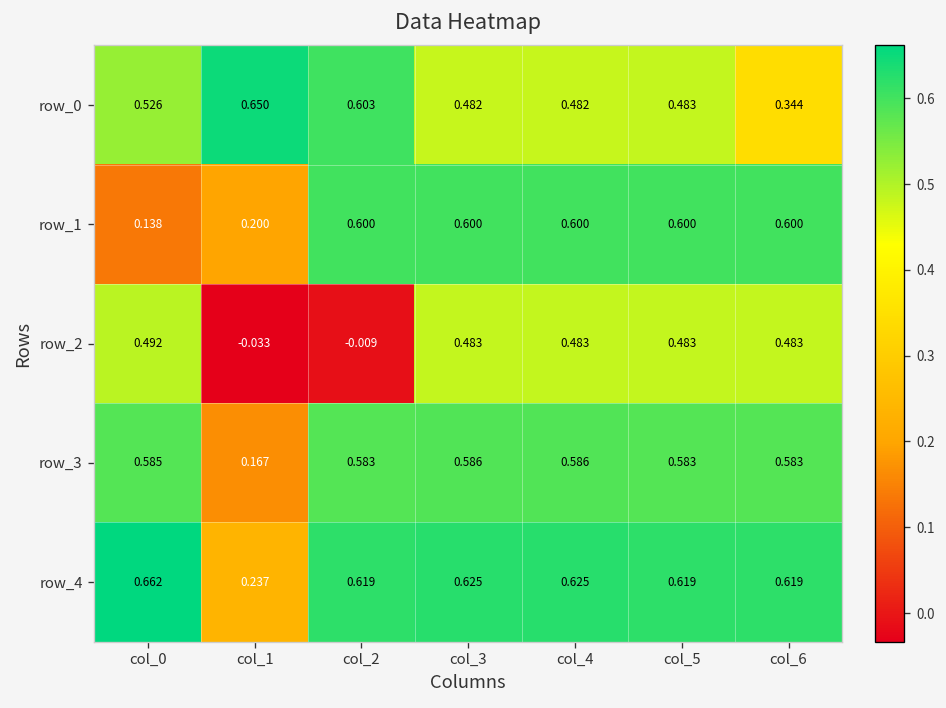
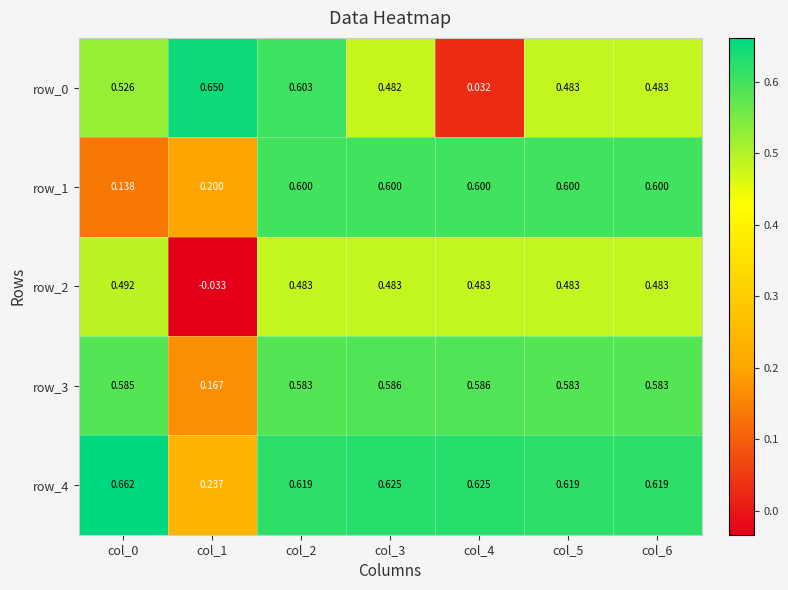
  {
    "row_0": {
      "col_0": 0.526,
      "col_1": 0.650,
      "col_2": 0.603,
      "col_3": 0.482,
-     "col_4": 0.482,
+     "col_4": 0.032,
      "col_5": 0.483,
-     "col_6": 0.344
+     "col_6": 0.483
    },
    "row_1": {
      "col_0": 0.138,
      "col_1": 0.200,
      "col_2": 0.600,
      "col_3": 0.600,
      "col_4": 0.600,
      "col_5": 0.600,
      "col_6": 0.600
    },
    "row_2": {
      "col_0": 0.492,
      "col_1": -0.033,
-     "col_2": -0.009,
+     "col_2": 0.483,
      "col_3": 0.483,
      "col_4": 0.483,
      "col_5": 0.483,
      "col_6": 0.483
    },
    "row_3": {
      "col_0": 0.585,
      "col_1": 0.167,
      "col_2": 0.583,
      "col_3": 0.586,
      "col_4": 0.586,
      "col_5": 0.583,
      "col_6": 0.583
    },
    "row_4": {
      "col_0": 0.662,
      "col_1": 0.237,
      "col_2": 0.619,
      "col_3": 0.625,
      "col_4": 0.625,
      "col_5": 0.619,
      "col_6": 0.619
    }
  }
